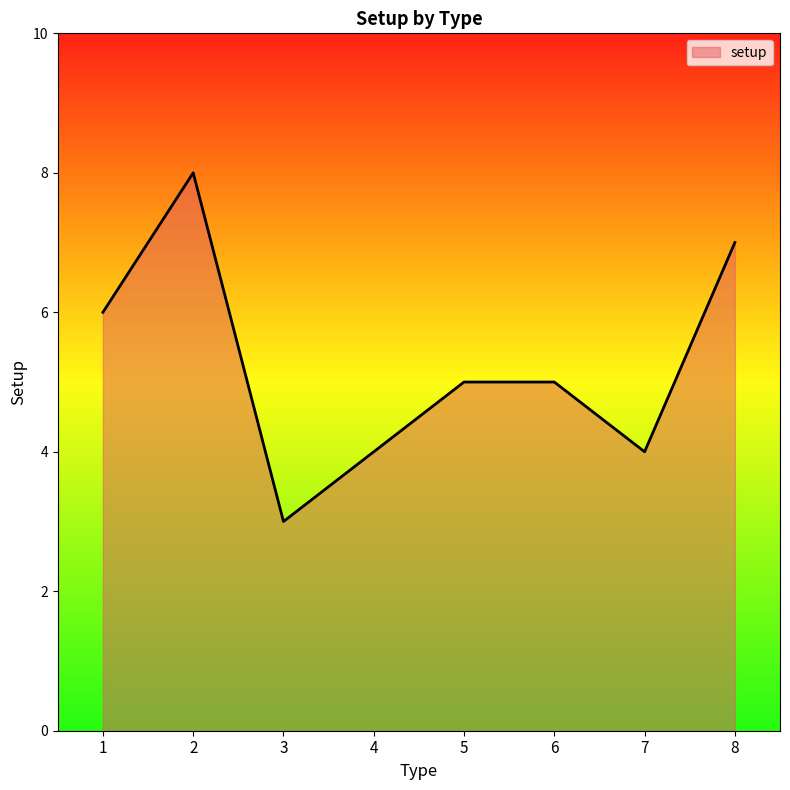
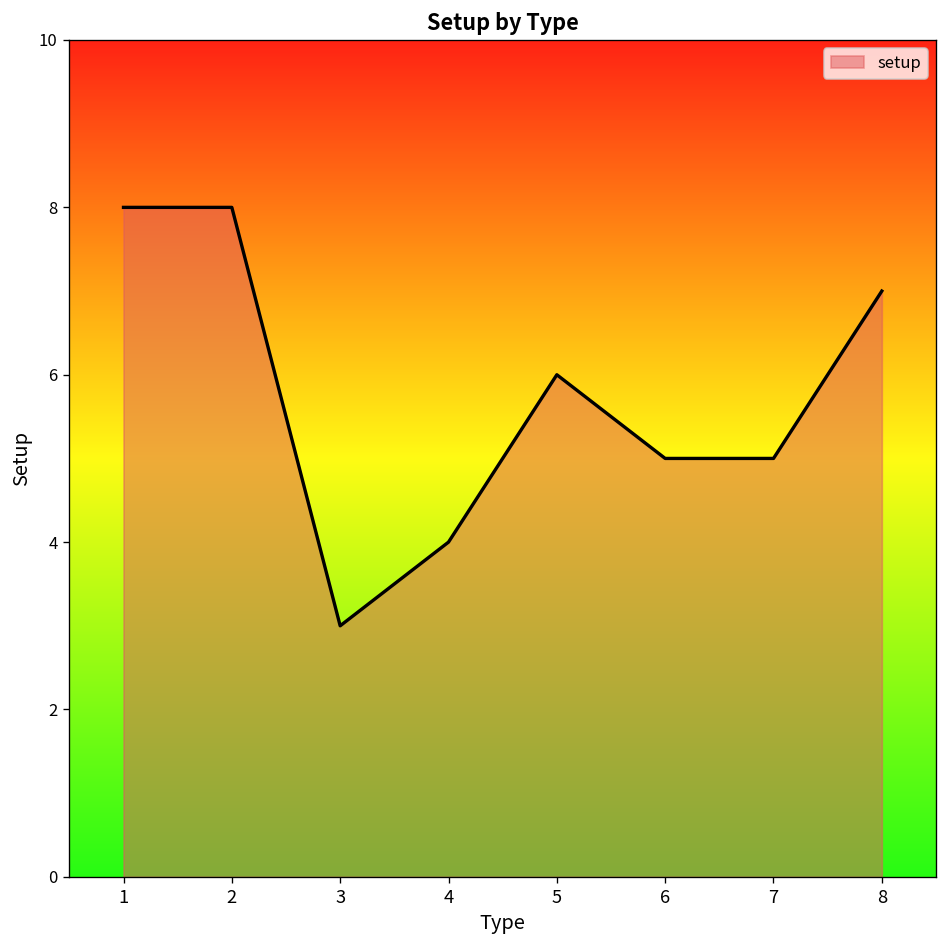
  {
-   "1": 6,
+   "1": 8,
    "2": 8,
    "3": 3,
    "4": 4,
-   "5": 5,
+   "5": 6,
    "6": 5,
-   "7": 4,
+   "7": 5,
    "8": 7
  }
